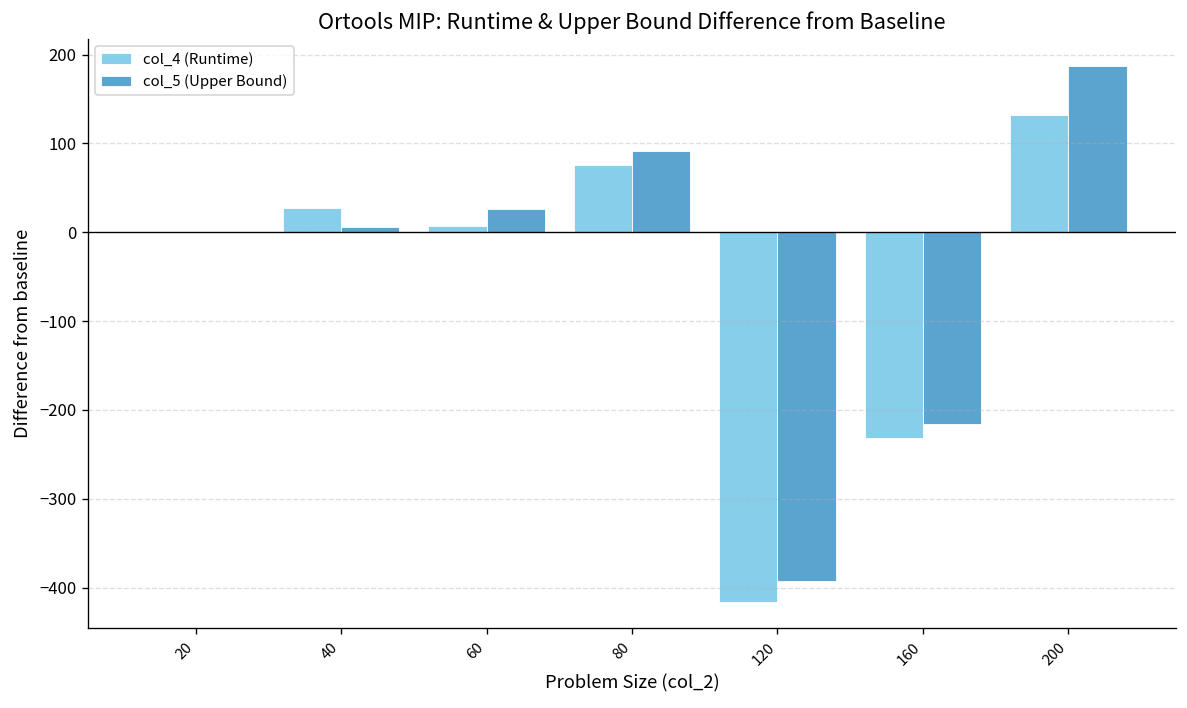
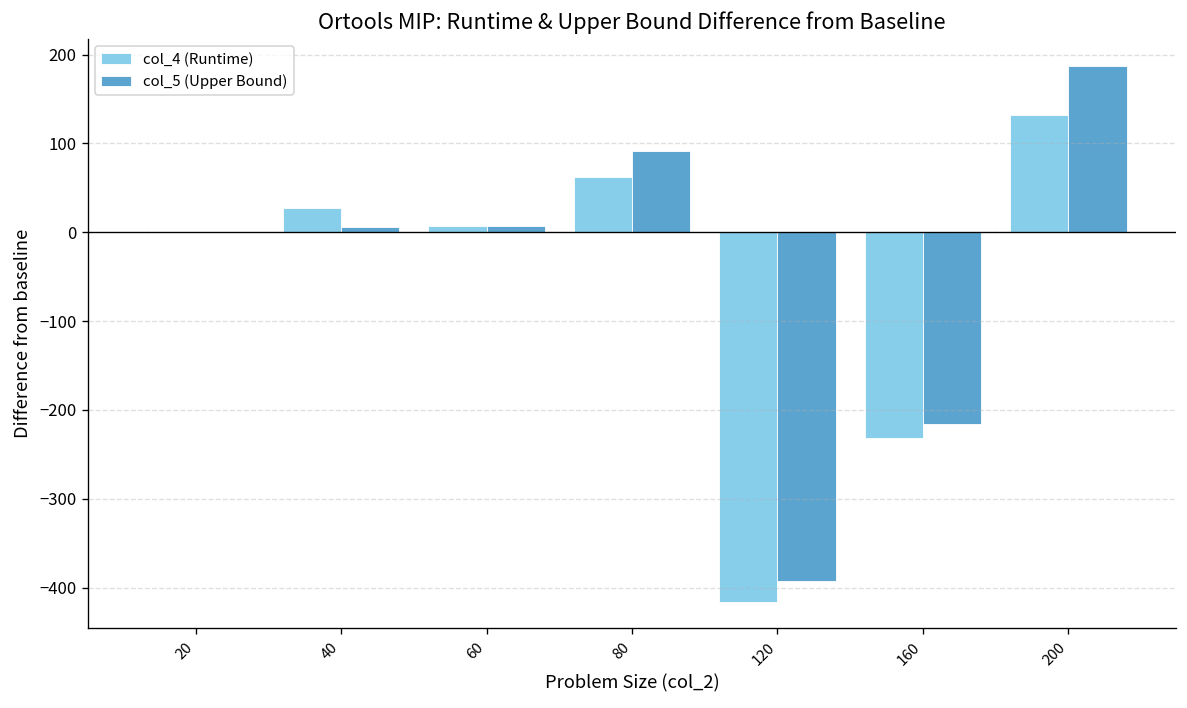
  {
    "col_4 (Runtime)": {
      "20": 0,
      "40": 30,
      "60": 10,
-     "80": 80,
+     "80": 60,
      "120": -420,
      "160": -230,
      "200": 130
    },
    "col_5 (Upper Bound)": {
      "20": 0,
      "40": 10,
-     "60": 30,
+     "60": 10,
      "80": 90,
      "120": -390,
      "160": -220,
      "200": 190
    }
  }
